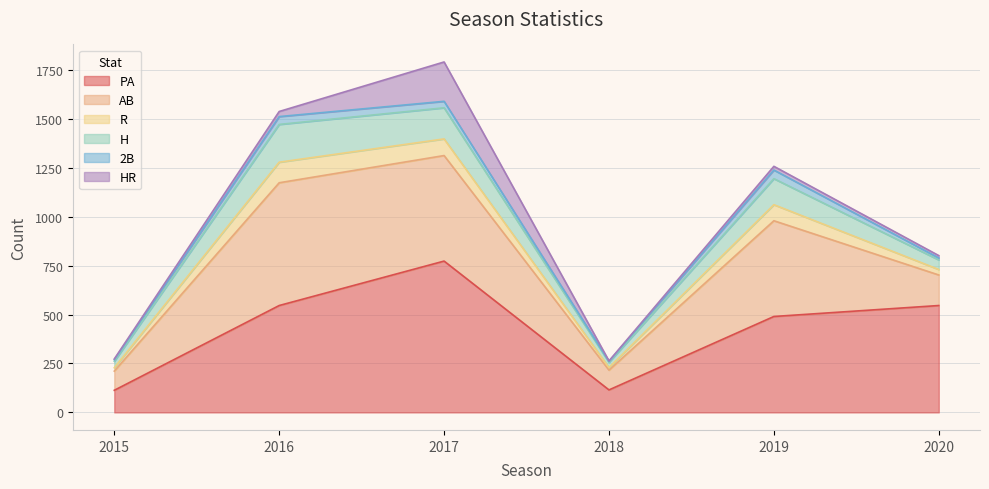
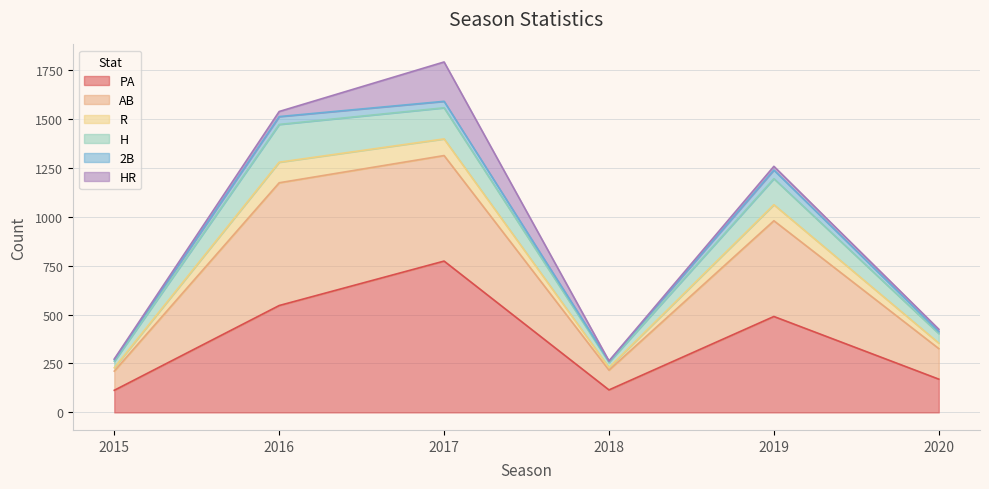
  {
    "PA": {
      "2015": 110,
      "2016": 550,
      "2017": 770,
      "2018": 120,
      "2019": 490,
-     "2020": 550
+     "2020": 170
    },
    "HR": {
      "2016": 30,
      "2017": 200,
      "2019": 20
    }
  }
